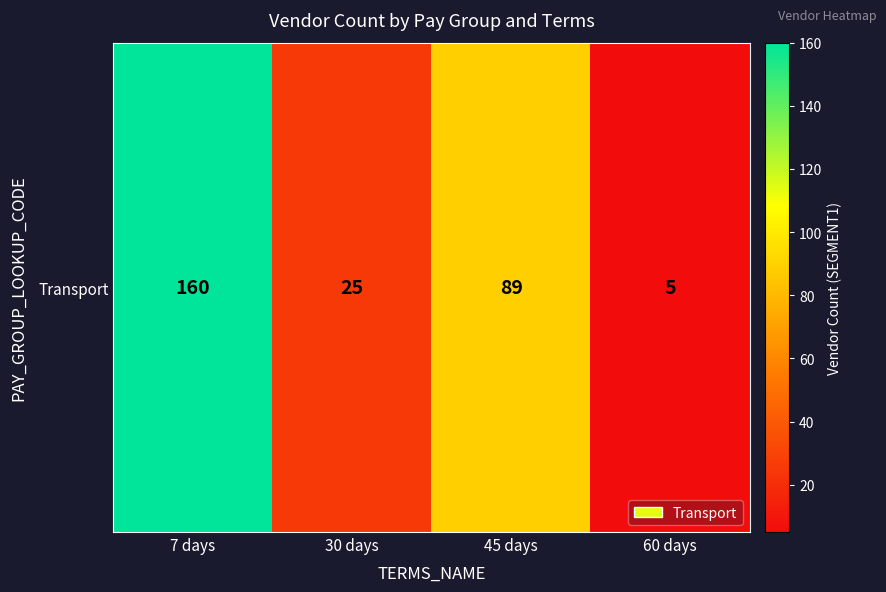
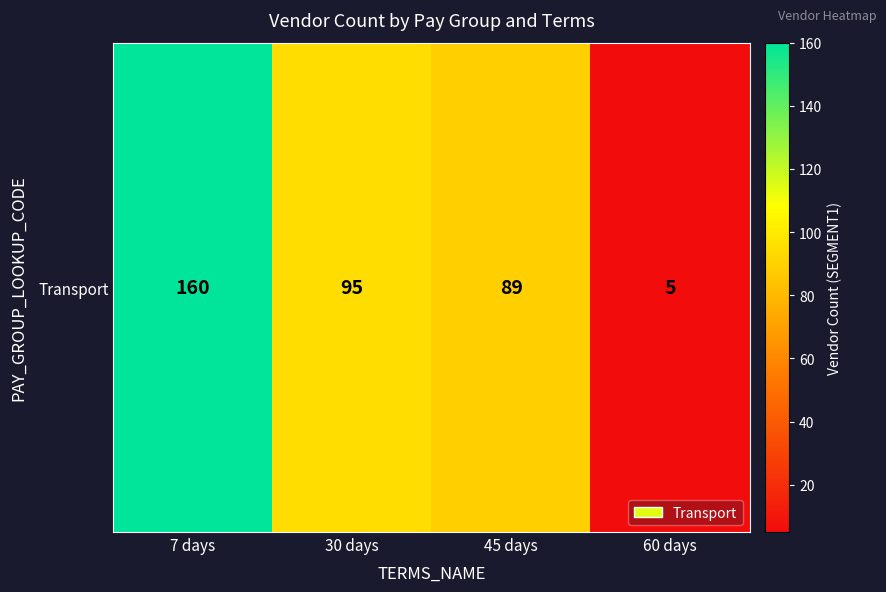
  {
    "Transport": {
      "7 days": 160,
-     "30 days": 25,
+     "30 days": 95,
      "45 days": 89,
      "60 days": 5
    }
  }
